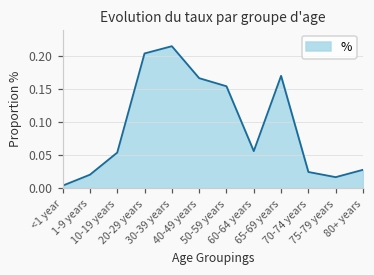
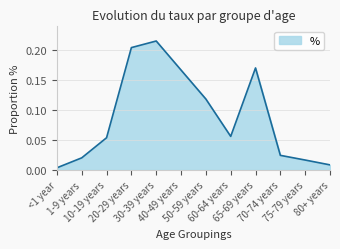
  {
    "<1 year": 0.00,
    "1-9 years": 0.02,
    "10-19 years": 0.05,
    "20-29 years": 0.20,
    "30-39 years": 0.21,
    "40-49 years": 0.17,
-   "50-59 years": 0.15,
+   "50-59 years": 0.12,
    "60-64 years": 0.06,
    "65-69 years": 0.17,
    "70-74 years": 0.02,
    "75-79 years": 0.02,
-   "80+ years": 0.03
+   "80+ years": 0.01
  }
